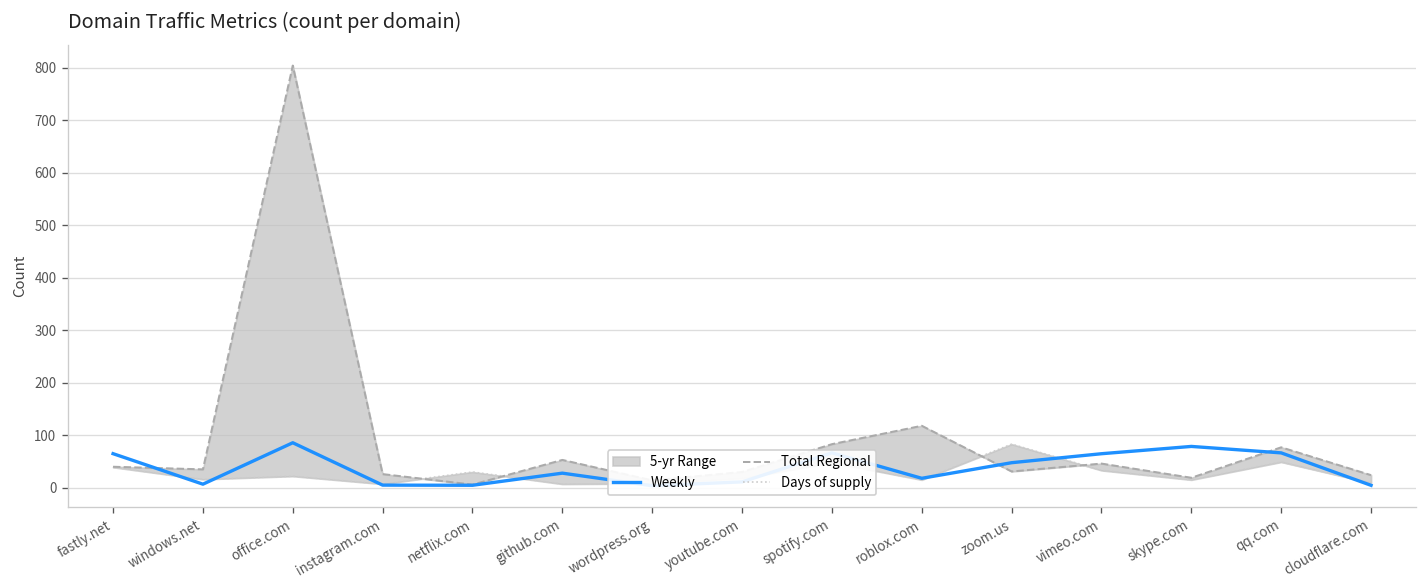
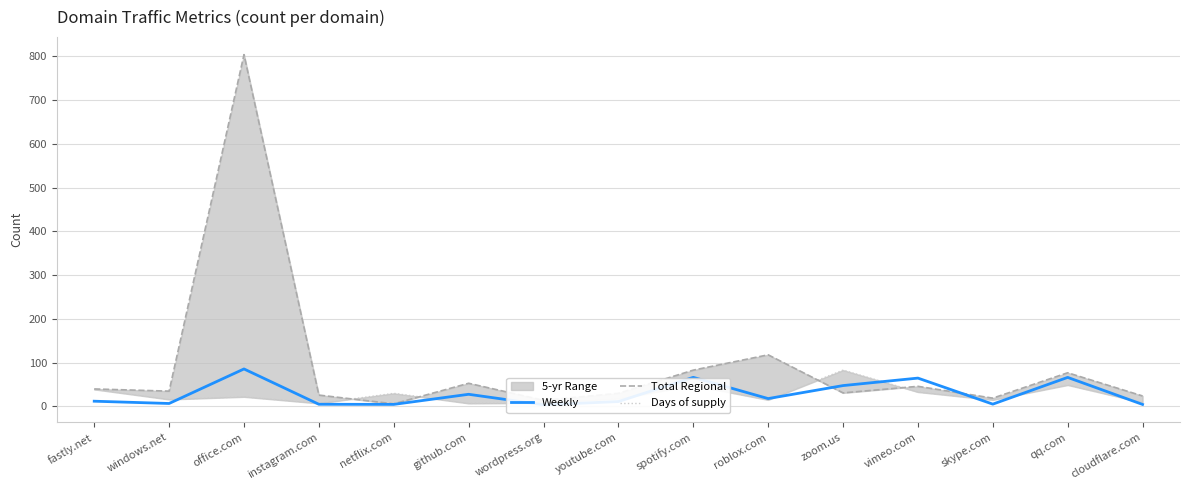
  {
    "Weekly": {
-     "fastly.net": 60,
+     "fastly.net": 10,
      "windows.net": 10,
      "office.com": 90,
      "github.com": 30,
      "spotify.com": 70,
      "zoom.us": 50,
      "vimeo.com": 60,
-     "skype.com": 80,
+     "skype.com": 10,
      "qq.com": 70
    }
  }
